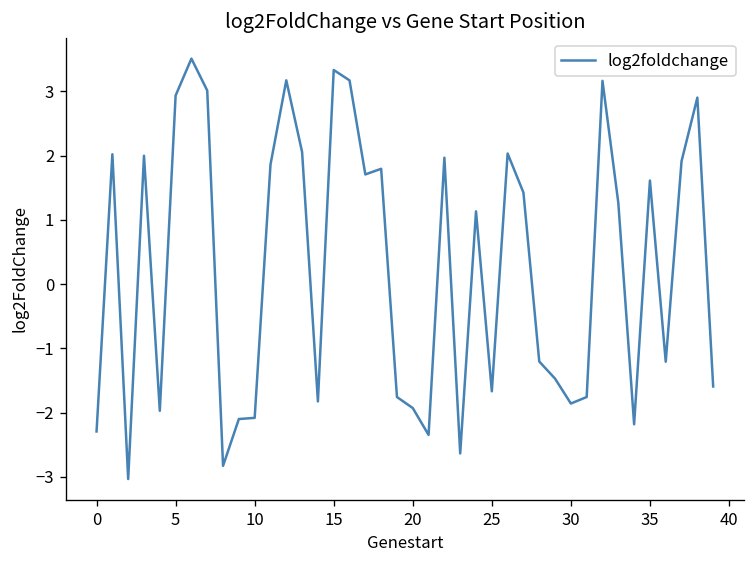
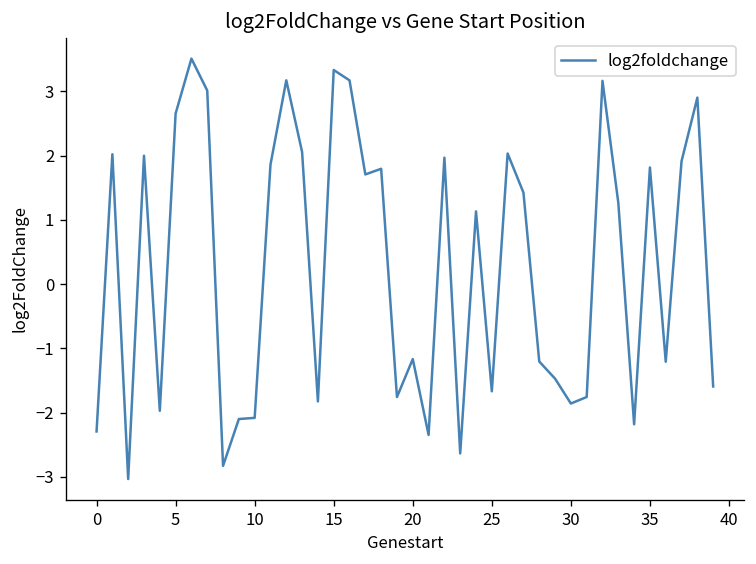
  {
    "0": -2.3,
-   "5": 2.9,
+   "5": 2.7,
    "10": -2.1,
    "15": 3.3,
-   "20": -1.9,
+   "20": -1.2,
    "25": -1.7,
    "30": -1.9,
-   "35": 1.6
+   "35": 1.8
  }
